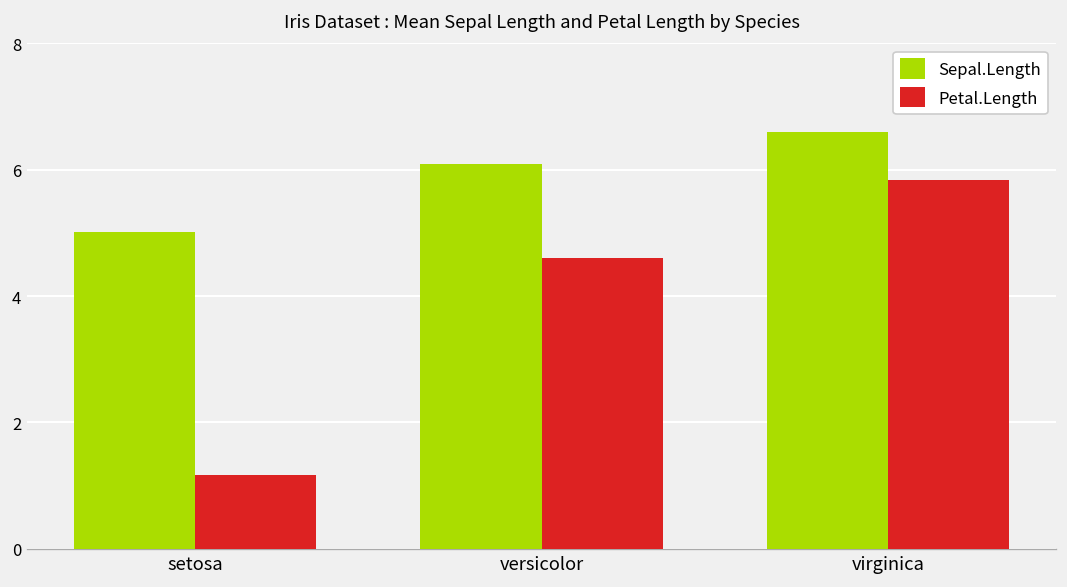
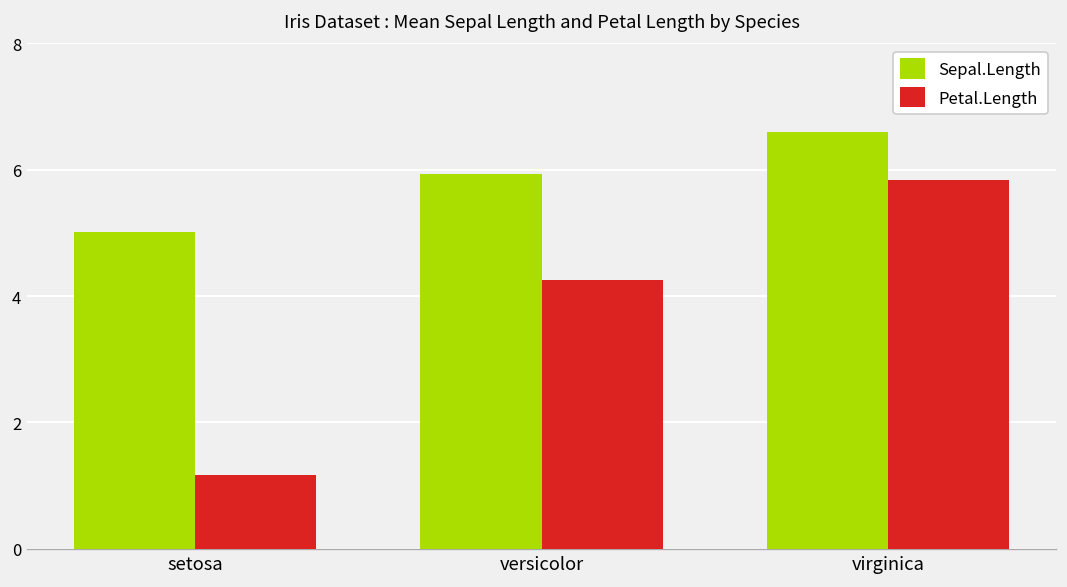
  {
    "Sepal.Length": {
      "setosa": 5.0,
-     "versicolor": 6.1,
+     "versicolor": 5.9,
      "virginica": 6.6
    },
    "Petal.Length": {
      "setosa": 1.2,
-     "versicolor": 4.6,
+     "versicolor": 4.3,
      "virginica": 5.8
    }
  }
